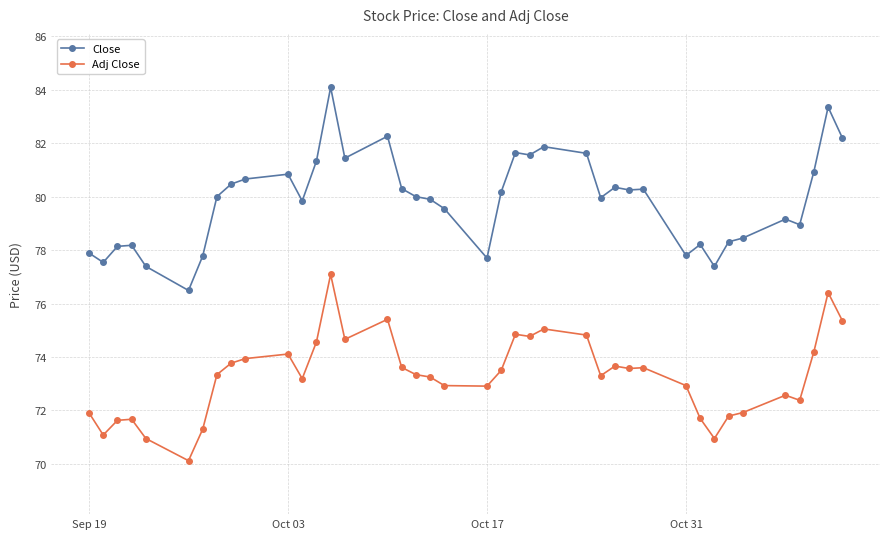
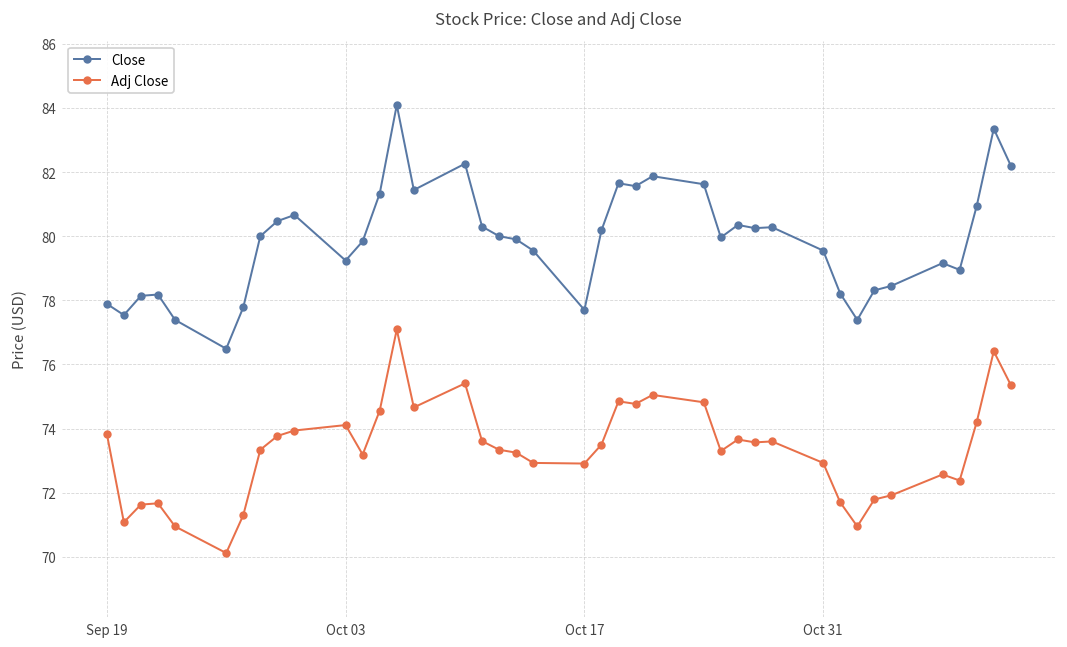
  {
    "Close": {
      "Sep 19": 77.9,
-     "Oct 03": 80.8,
+     "Oct 03": 79.2,
      "Oct 17": 77.7,
-     "Oct 31": 77.8
+     "Oct 31": 79.6
    },
    "Adj Close": {
-     "Sep 19": 71.9,
+     "Sep 19": 73.8,
      "Oct 03": 74.1,
      "Oct 17": 72.9,
      "Oct 31": 72.9
    }
  }
